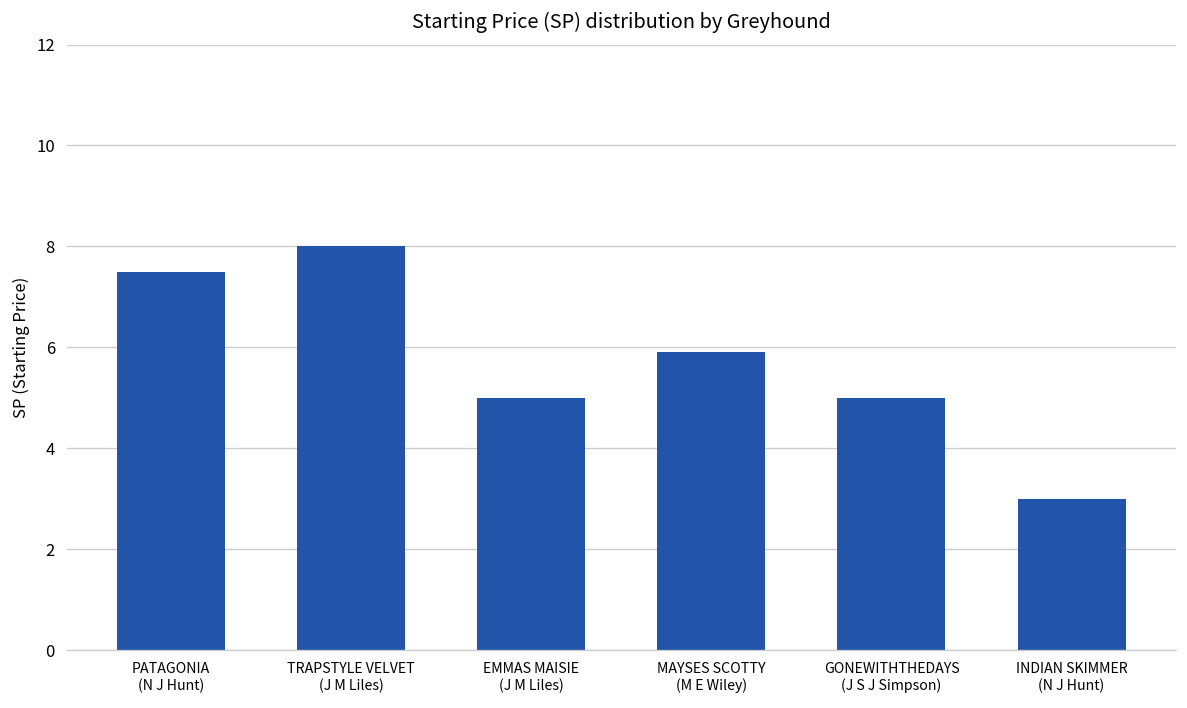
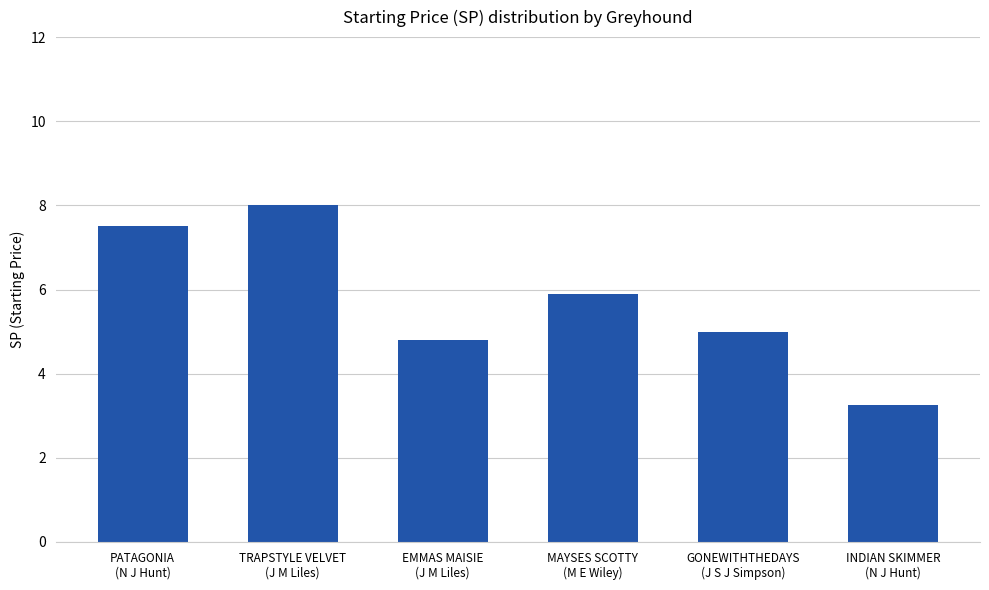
  {
    "PATAGONIA (N J Hunt)": 7.5,
    "TRAPSTYLE VELVET (J M Liles)": 8.0,
-   "EMMAS MAISIE (J M Liles)": 5.0,
+   "EMMAS MAISIE (J M Liles)": 4.8,
    "MAYSES SCOTTY (M E Wiley)": 5.9,
    "GONEWITHTHEDAYS (J S J Simpson)": 5.0,
-   "INDIAN SKIMMER (N J Hunt)": 3.0
+   "INDIAN SKIMMER (N J Hunt)": 3.3
  }
